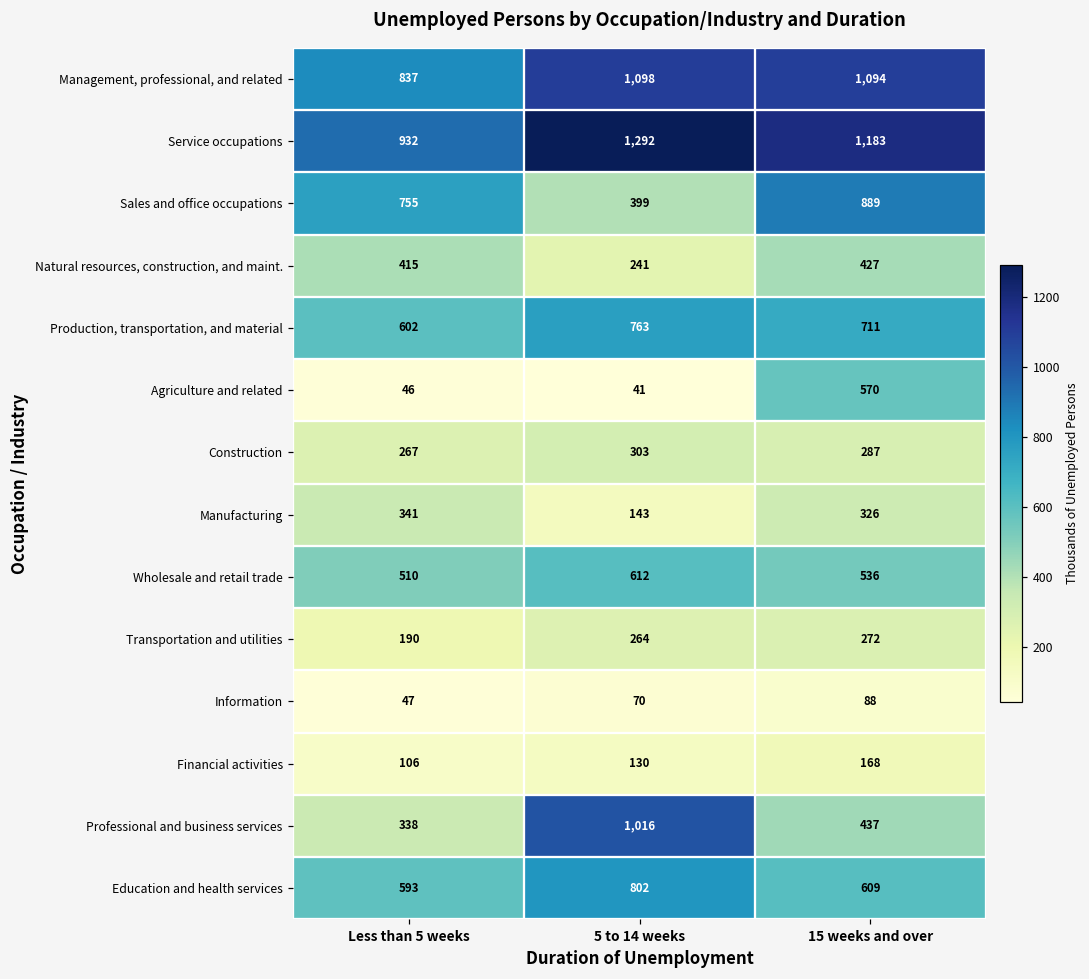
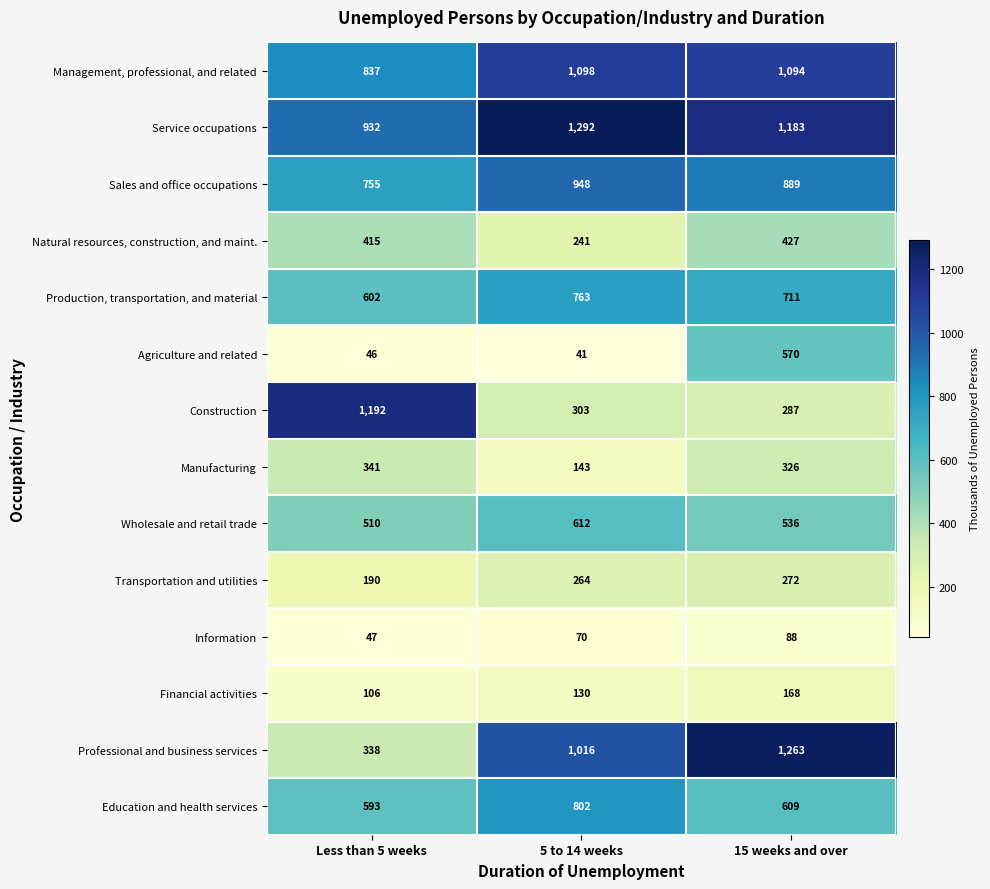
  {
    "Management, professional, and related": {
      "Less than 5 weeks": "837",
      "5 to 14 weeks": "1,098",
      "15 weeks and over": "1,094"
    },
    "Service occupations": {
      "Less than 5 weeks": "932",
      "5 to 14 weeks": "1,292",
      "15 weeks and over": "1,183"
    },
    "Sales and office occupations": {
      "Less than 5 weeks": "755",
-     "5 to 14 weeks": "399",
+     "5 to 14 weeks": "948",
      "15 weeks and over": "889"
    },
    "Natural resources, construction, and maint.": {
      "Less than 5 weeks": "415",
      "5 to 14 weeks": "241",
      "15 weeks and over": "427"
    },
    "Production, transportation, and material": {
      "Less than 5 weeks": "602",
      "5 to 14 weeks": "763",
      "15 weeks and over": "711"
    },
    "Agriculture and related": {
      "Less than 5 weeks": "46",
      "5 to 14 weeks": "41",
      "15 weeks and over": "570"
    },
    "Construction": {
-     "Less than 5 weeks": "267",
+     "Less than 5 weeks": "1,192",
      "5 to 14 weeks": "303",
      "15 weeks and over": "287"
    },
    "Manufacturing": {
      "Less than 5 weeks": "341",
      "5 to 14 weeks": "143",
      "15 weeks and over": "326"
    },
    "Wholesale and retail trade": {
      "Less than 5 weeks": "510",
      "5 to 14 weeks": "612",
      "15 weeks and over": "536"
    },
    "Transportation and utilities": {
      "Less than 5 weeks": "190",
      "5 to 14 weeks": "264",
      "15 weeks and over": "272"
    },
    "Information": {
      "Less than 5 weeks": "47",
      "5 to 14 weeks": "70",
      "15 weeks and over": "88"
    },
    "Financial activities": {
      "Less than 5 weeks": "106",
      "5 to 14 weeks": "130",
      "15 weeks and over": "168"
    },
    "Professional and business services": {
      "Less than 5 weeks": "338",
      "5 to 14 weeks": "1,016",
-     "15 weeks and over": "437"
+     "15 weeks and over": "1,263"
    },
    "Education and health services": {
      "Less than 5 weeks": "593",
      "5 to 14 weeks": "802",
      "15 weeks and over": "609"
    }
  }
